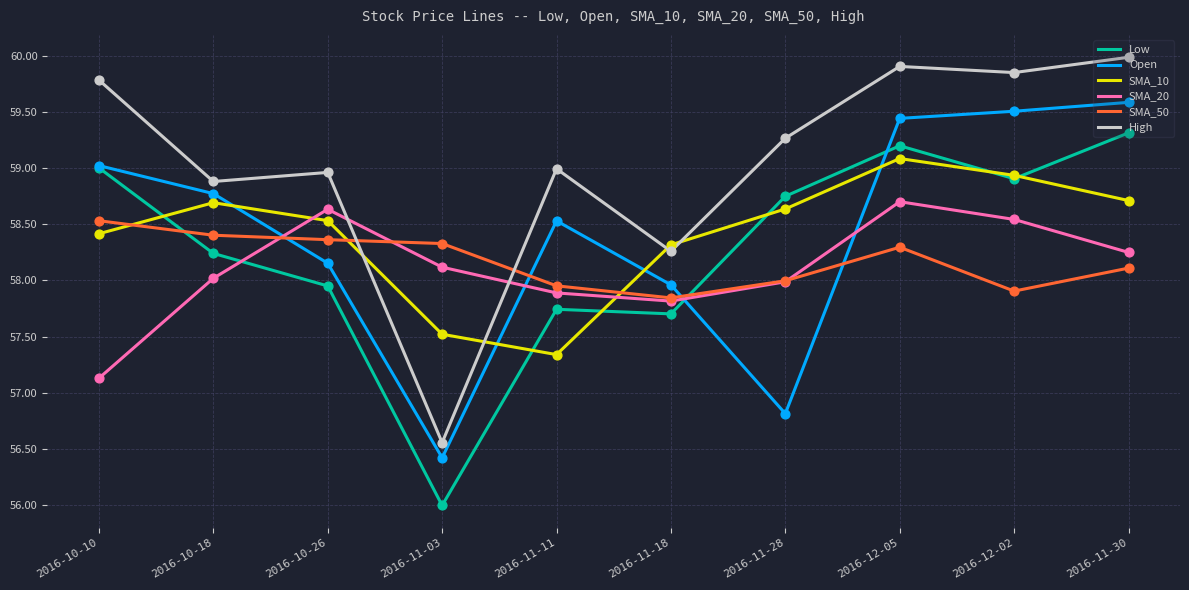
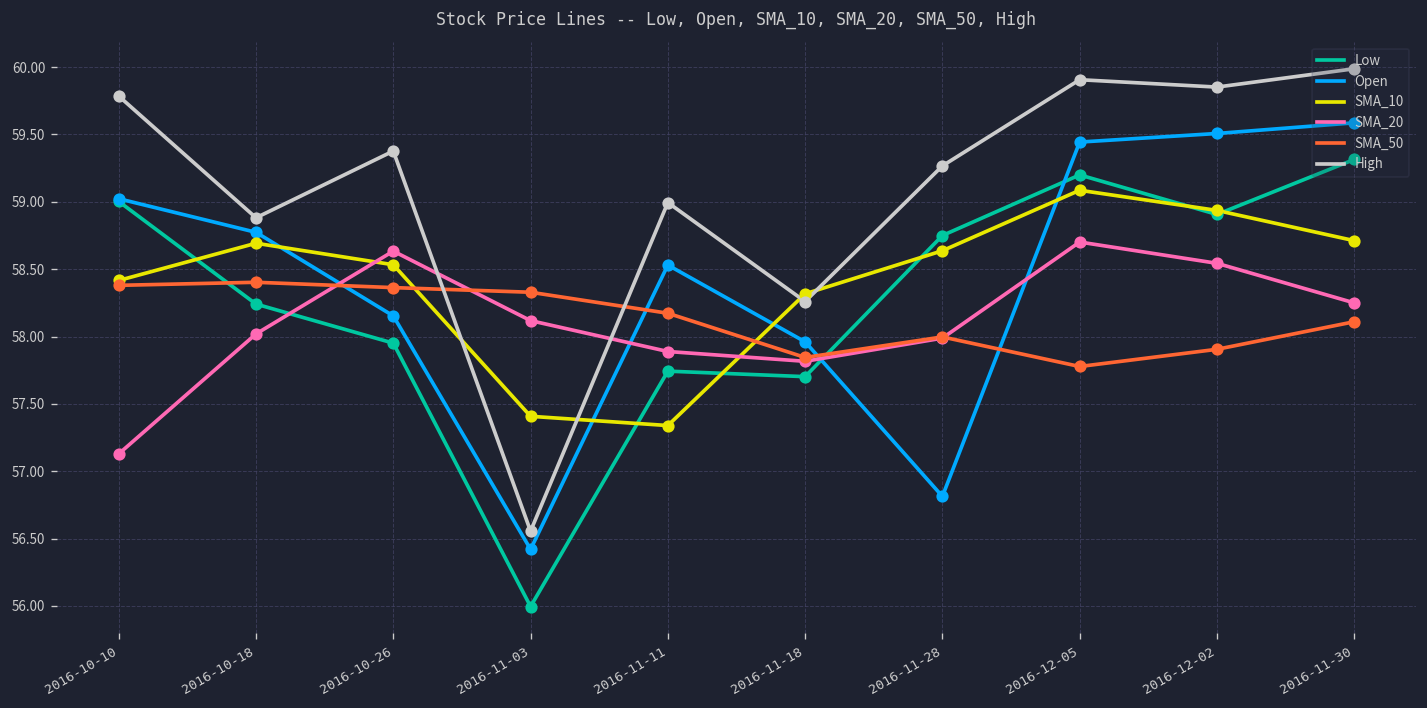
  {
    "Low": {
      "2016-10-18": 58.24,
      "2016-10-26": 57.95,
      "2016-11-03": 56.00,
      "2016-11-11": 57.74,
      "2016-11-18": 57.70,
      "2016-11-28": 58.75,
      "2016-12-05": 59.20,
      "2016-12-02": 58.91
    },
    "Open": {
      "2016-10-18": 58.77,
      "2016-10-26": 58.15,
      "2016-11-03": 56.42,
      "2016-11-11": 58.53,
      "2016-11-18": 57.96,
      "2016-11-28": 56.81,
      "2016-12-05": 59.44,
      "2016-12-02": 59.51
    },
    "SMA_10": {
      "2016-10-10": 58.42,
      "2016-10-18": 58.69,
      "2016-10-26": 58.53,
-     "2016-11-03": 57.52,
+     "2016-11-03": 57.41,
      "2016-11-11": 57.34,
      "2016-11-18": 58.32,
      "2016-11-28": 58.64,
      "2016-12-05": 59.09,
      "2016-12-02": 58.94,
      "2016-11-30": 58.71
    },
    "SMA_20": {
      "2016-10-10": 57.13,
      "2016-10-18": 58.02,
      "2016-10-26": 58.63,
      "2016-11-03": 58.12,
      "2016-11-11": 57.89,
      "2016-11-18": 57.82,
      "2016-12-05": 58.70,
      "2016-12-02": 58.54,
      "2016-11-30": 58.25
    },
    "SMA_50": {
-     "2016-10-10": 58.53,
+     "2016-10-10": 58.38,
      "2016-10-18": 58.40,
      "2016-10-26": 58.36,
      "2016-11-03": 58.33,
-     "2016-11-11": 57.95,
+     "2016-11-11": 58.17,
      "2016-11-18": 57.84,
-     "2016-12-05": 58.30,
+     "2016-12-05": 57.78,
      "2016-12-02": 57.91,
      "2016-11-30": 58.11
    },
    "High": {
      "2016-10-10": 59.79,
      "2016-10-18": 58.88,
-     "2016-10-26": 58.96,
+     "2016-10-26": 59.38,
      "2016-11-03": 56.56,
      "2016-11-11": 58.99,
      "2016-11-18": 58.26,
      "2016-11-28": 59.27,
      "2016-12-05": 59.91,
      "2016-12-02": 59.85
    }
  }
